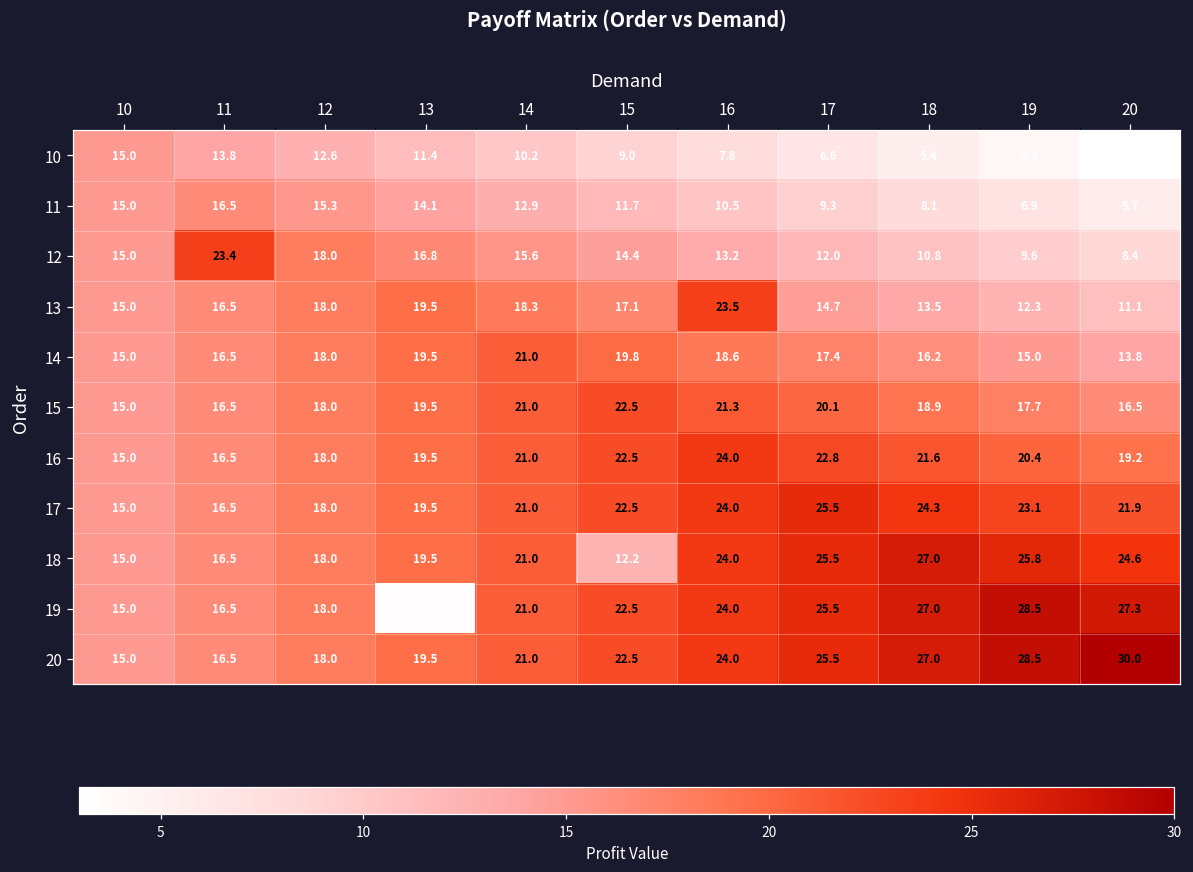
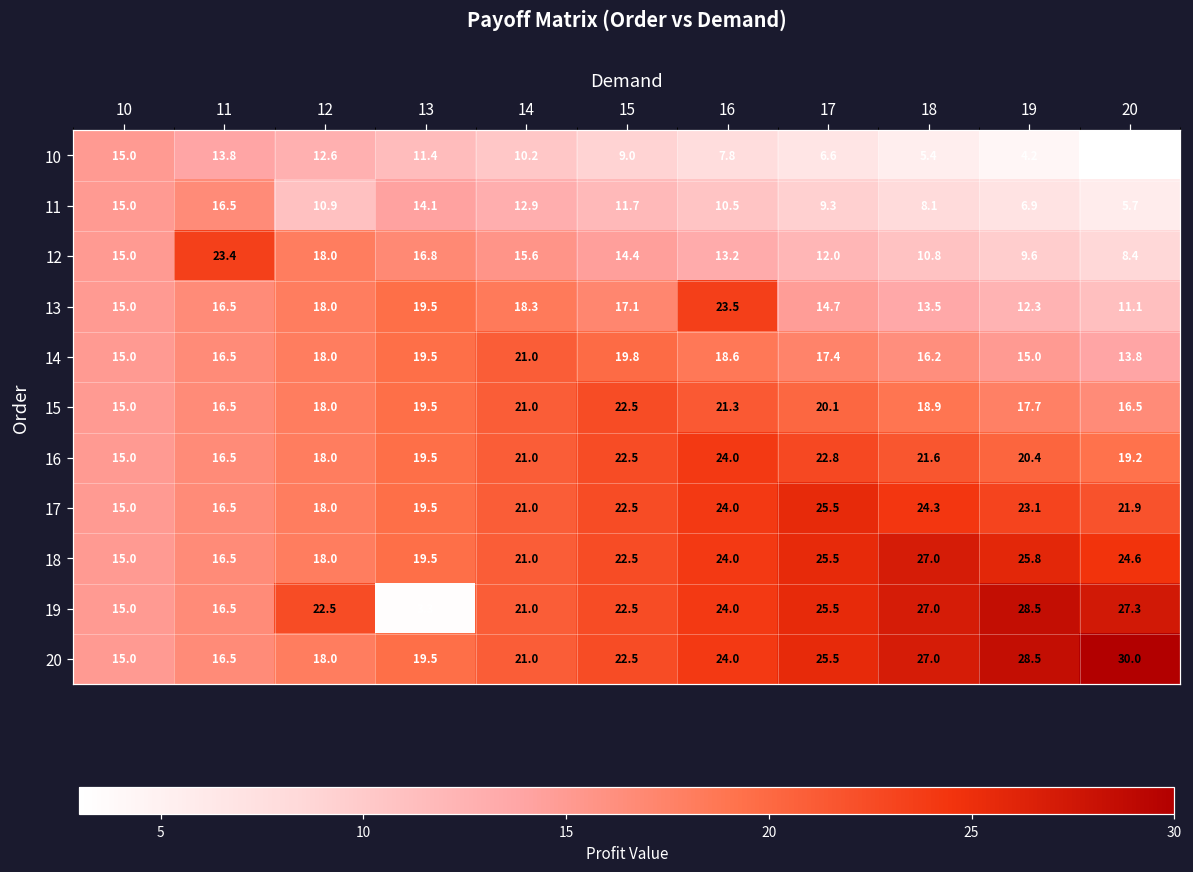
  {
    "10": {
      "10": 15.0,
      "11": 13.8,
      "12": 12.6,
      "13": 11.4,
      "14": 10.2
    },
    "11": {
      "10": 15.0,
      "11": 16.5,
-     "12": 15.3,
+     "12": 10.9,
      "13": 14.1,
      "14": 12.9,
      "15": 11.7,
      "16": 10.5
    },
    "12": {
      "10": 15.0,
      "11": 23.4,
      "12": 18.0,
      "13": 16.8,
      "14": 15.6,
      "15": 14.4,
      "16": 13.2,
      "17": 12.0,
      "18": 10.8,
      "19": 9.6
    },
    "13": {
      "10": 15.0,
      "11": 16.5,
      "12": 18.0,
      "13": 19.5,
      "14": 18.3,
      "15": 17.1,
      "16": 23.5,
      "17": 14.7,
      "18": 13.5,
      "19": 12.3,
      "20": 11.1
    },
    "14": {
      "10": 15.0,
      "11": 16.5,
      "12": 18.0,
      "13": 19.5,
      "14": 21.0,
      "15": 19.8,
      "16": 18.6,
      "17": 17.4,
      "18": 16.2,
      "19": 15.0,
      "20": 13.8
    },
    "15": {
      "10": 15.0,
      "11": 16.5,
      "12": 18.0,
      "13": 19.5,
      "14": 21.0,
      "15": 22.5,
      "16": 21.3,
      "17": 20.1,
      "18": 18.9,
      "19": 17.7,
      "20": 16.5
    },
    "16": {
      "10": 15.0,
      "11": 16.5,
      "12": 18.0,
      "13": 19.5,
      "14": 21.0,
      "15": 22.5,
      "16": 24.0,
      "17": 22.8,
      "18": 21.6,
      "19": 20.4,
      "20": 19.2
    },
    "17": {
      "10": 15.0,
      "11": 16.5,
      "12": 18.0,
      "13": 19.5,
      "14": 21.0,
      "15": 22.5,
      "16": 24.0,
      "17": 25.5,
      "18": 24.3,
      "19": 23.1,
      "20": 21.9
    },
    "18": {
      "10": 15.0,
      "11": 16.5,
      "12": 18.0,
      "13": 19.5,
      "14": 21.0,
-     "15": 12.2,
+     "15": 22.5,
      "16": 24.0,
      "17": 25.5,
      "18": 27.0,
      "19": 25.8,
      "20": 24.6
    },
    "19": {
      "10": 15.0,
      "11": 16.5,
-     "12": 18.0,
+     "12": 22.5,
      "14": 21.0,
      "15": 22.5,
      "16": 24.0,
      "17": 25.5,
      "18": 27.0,
      "19": 28.5,
      "20": 27.3
    },
    "20": {
      "10": 15.0,
      "11": 16.5,
      "12": 18.0,
      "13": 19.5,
      "14": 21.0,
      "15": 22.5,
      "16": 24.0,
      "17": 25.5,
      "18": 27.0,
      "19": 28.5,
      "20": 30.0
    }
  }
